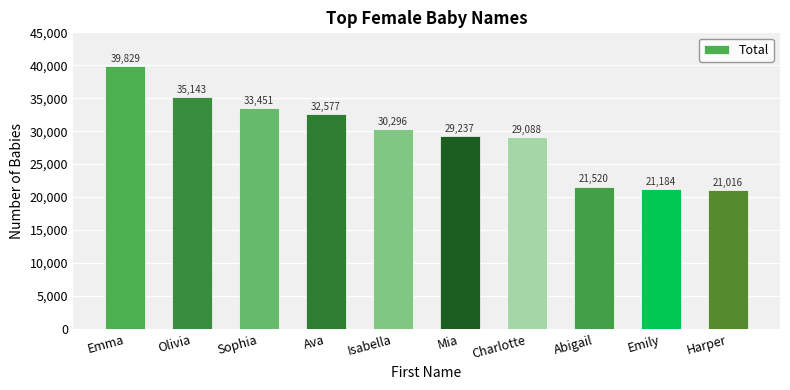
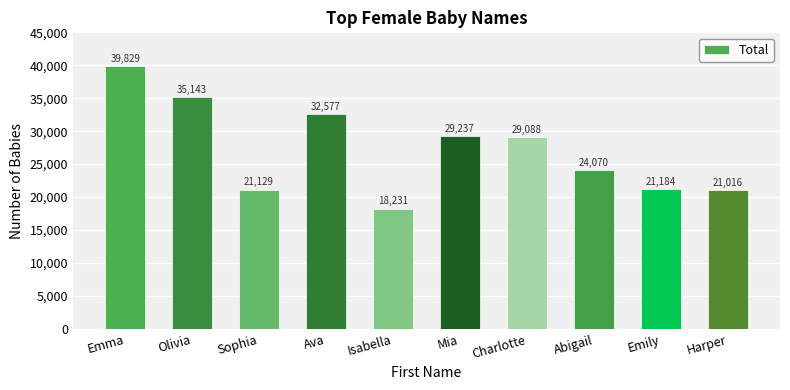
  {
    "Emma": "39,829",
    "Olivia": "35,143",
-   "Sophia": "33,451",
+   "Sophia": "21,129",
    "Ava": "32,577",
-   "Isabella": "30,296",
+   "Isabella": "18,231",
    "Mia": "29,237",
    "Charlotte": "29,088",
-   "Abigail": "21,520",
+   "Abigail": "24,070",
    "Emily": "21,184",
    "Harper": "21,016"
  }
